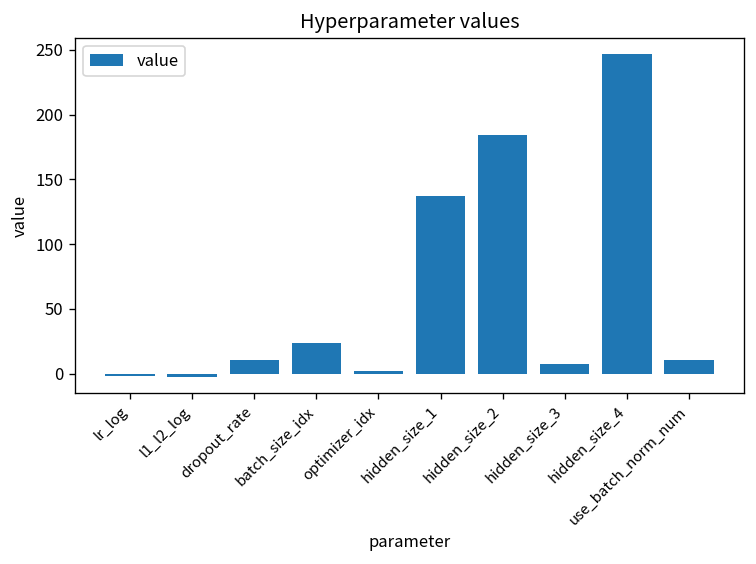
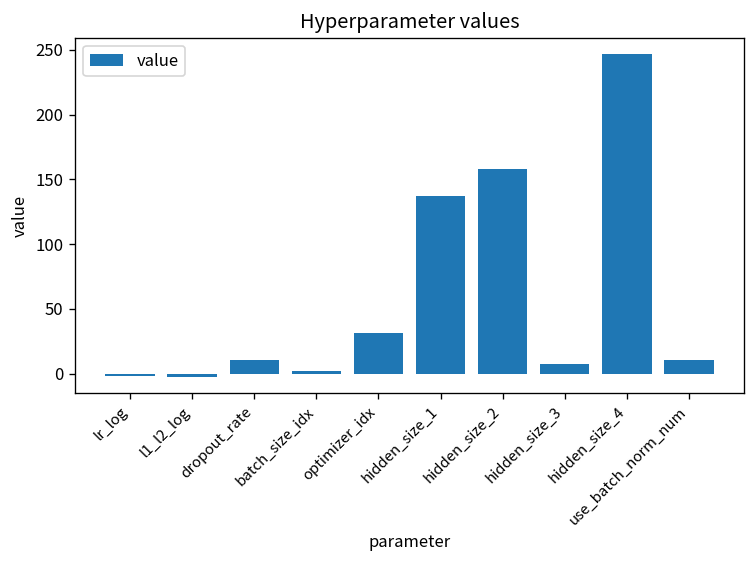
  {
    "l1_l2_log": -3,
    "dropout_rate": 11,
-   "batch_size_idx": 24,
-   "optimizer_idx": 2,
+   "batch_size_idx": 2,
+   "optimizer_idx": 32,
    "hidden_size_1": 137,
-   "hidden_size_2": 184,
+   "hidden_size_2": 158,
    "hidden_size_3": 7,
    "hidden_size_4": 247,
    "use_batch_norm_num": 11
  }
